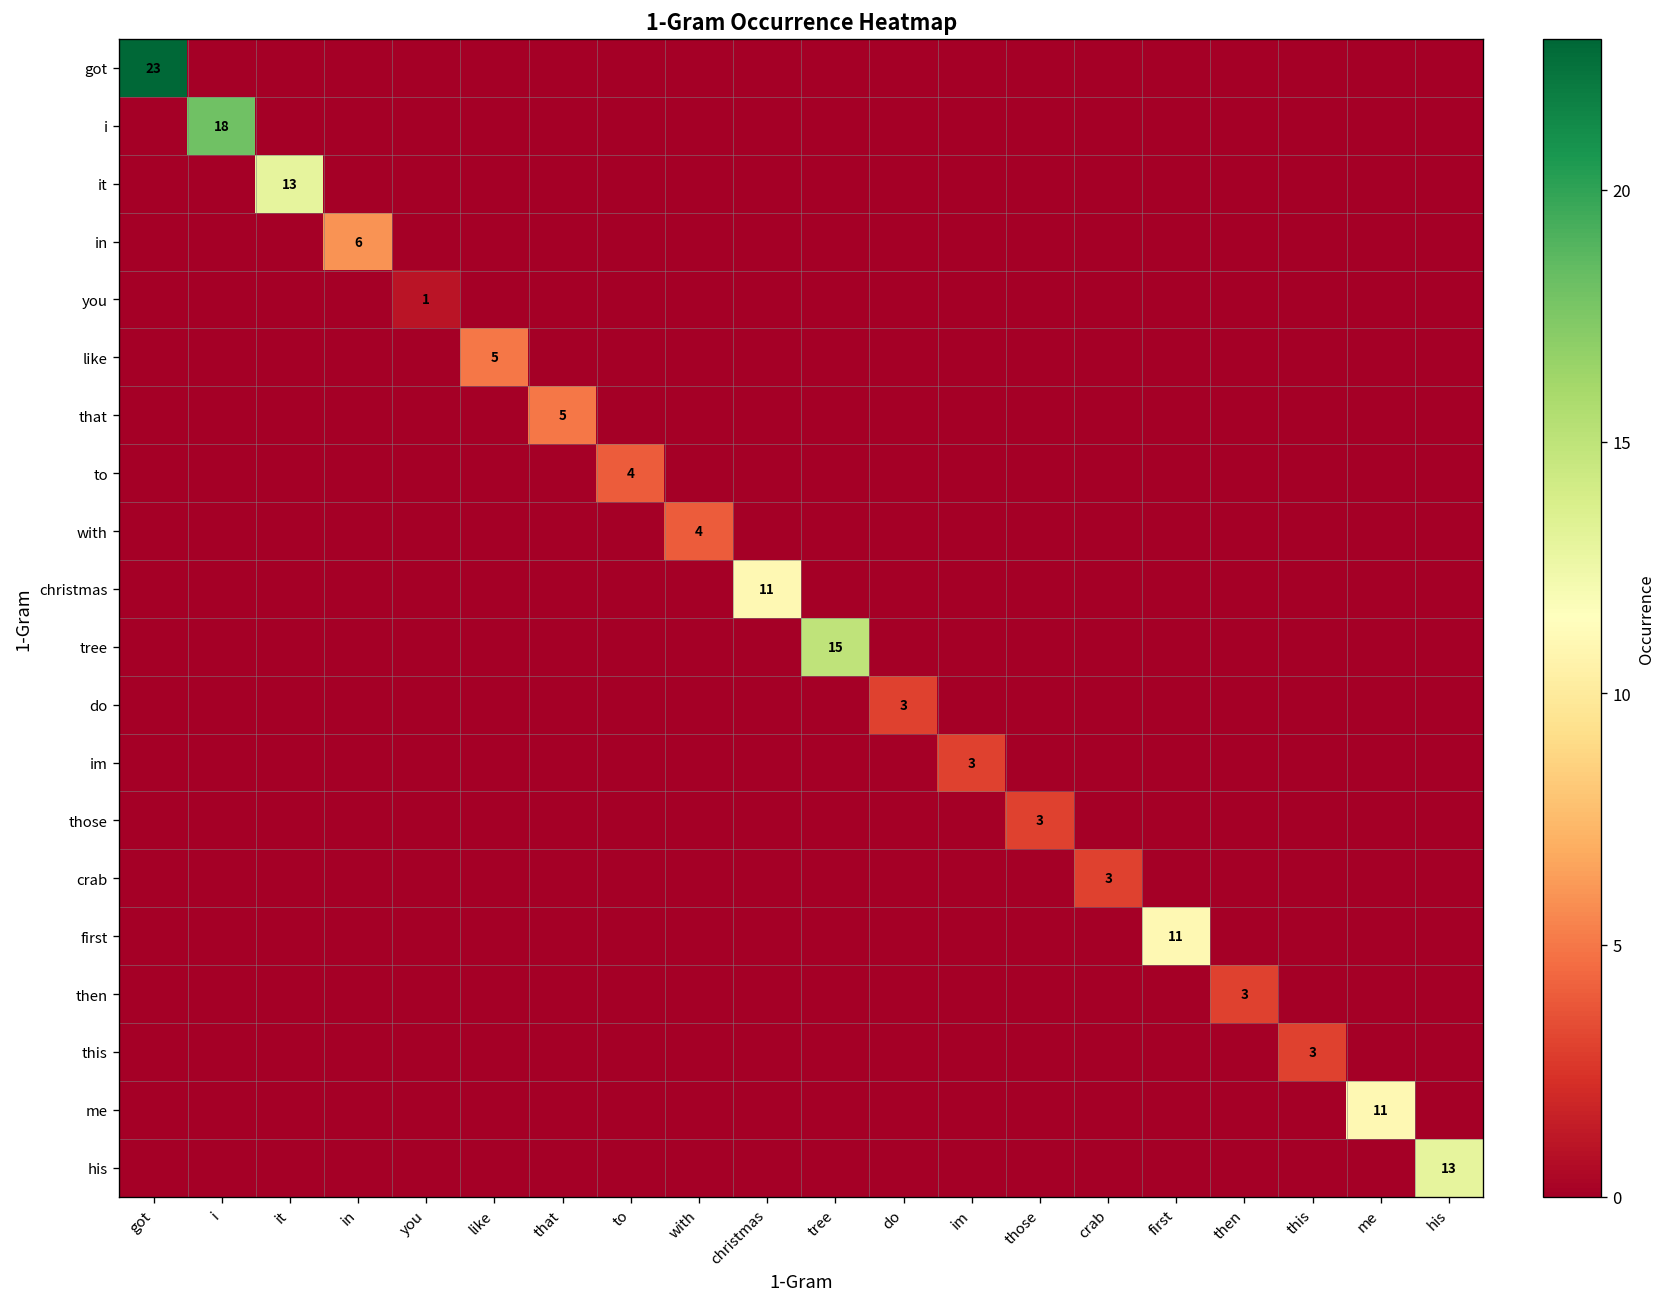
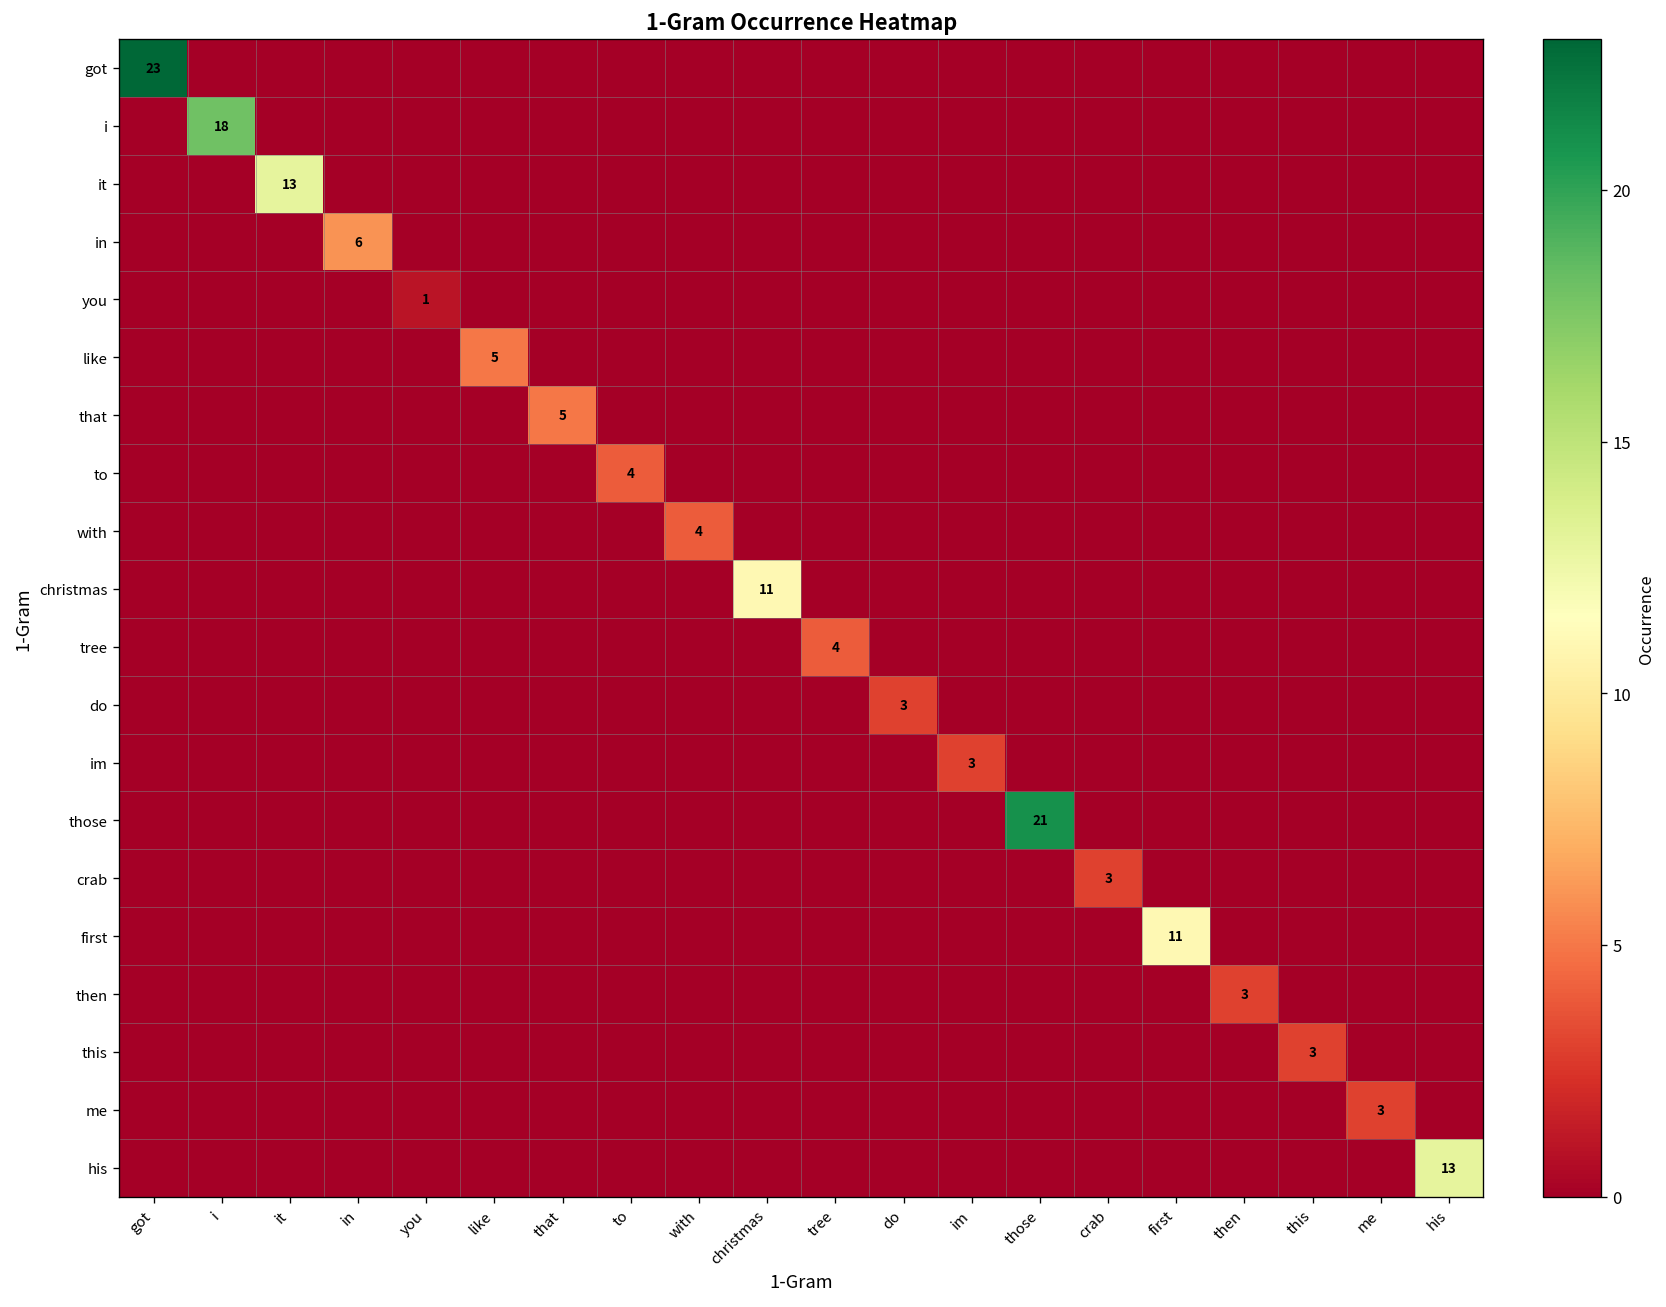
  {
    "got": {
      "got": 23
    },
    "i": {
      "i": 18
    },
    "it": {
      "it": 13
    },
    "in": {
      "in": 6
    },
    "you": {
      "you": 1
    },
    "like": {
      "like": 5
    },
    "that": {
      "that": 5
    },
    "to": {
      "to": 4
    },
    "with": {
      "with": 4
    },
    "christmas": {
      "christmas": 11
    },
    "tree": {
-     "tree": 15
+     "tree": 4
    },
    "do": {
      "do": 3
    },
    "im": {
      "im": 3
    },
    "those": {
-     "those": 3
+     "those": 21
    },
    "crab": {
      "crab": 3
    },
    "first": {
      "first": 11
    },
    "then": {
      "then": 3
    },
    "this": {
      "this": 3
    },
    "me": {
-     "me": 11
+     "me": 3
    },
    "his": {
      "his": 13
    }
  }
